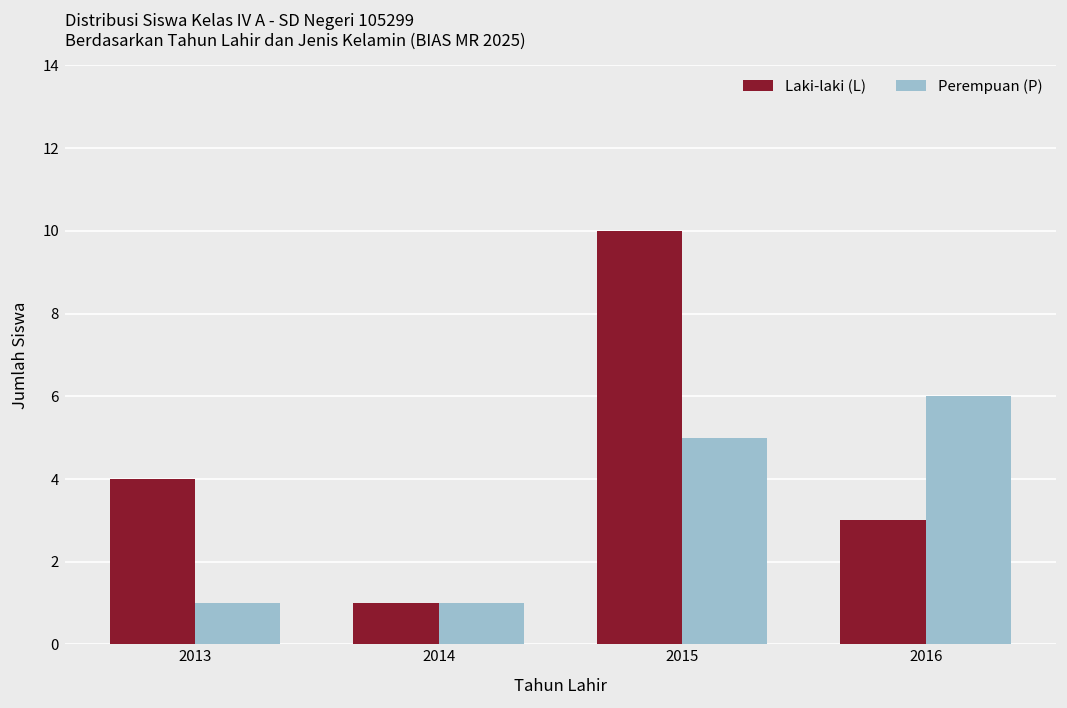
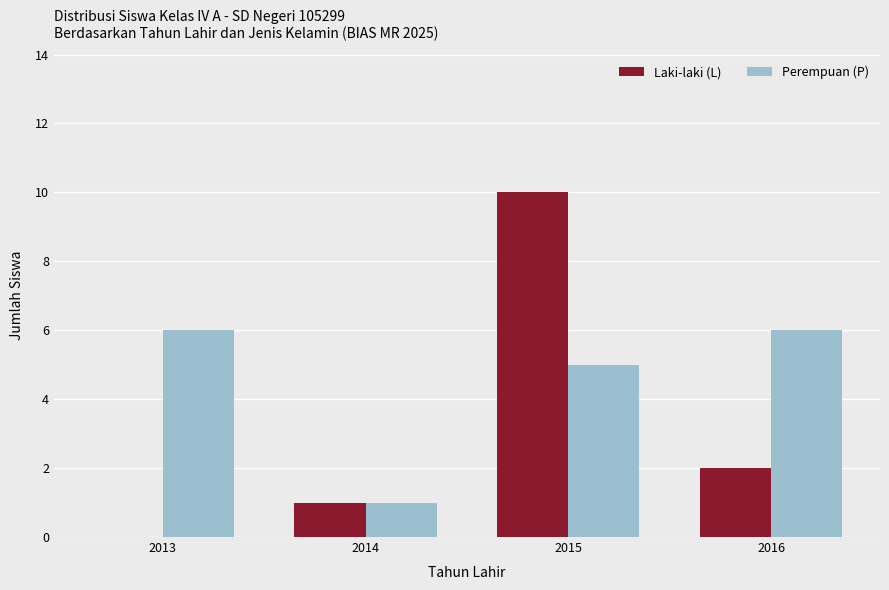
  {
    "Laki-laki (L)": {
-     "2013": 4,
+     "2013": 0,
      "2014": 1,
      "2015": 10,
-     "2016": 3
+     "2016": 2
    },
    "Perempuan (P)": {
-     "2013": 1,
+     "2013": 6,
      "2014": 1,
      "2015": 5,
      "2016": 6
    }
  }
